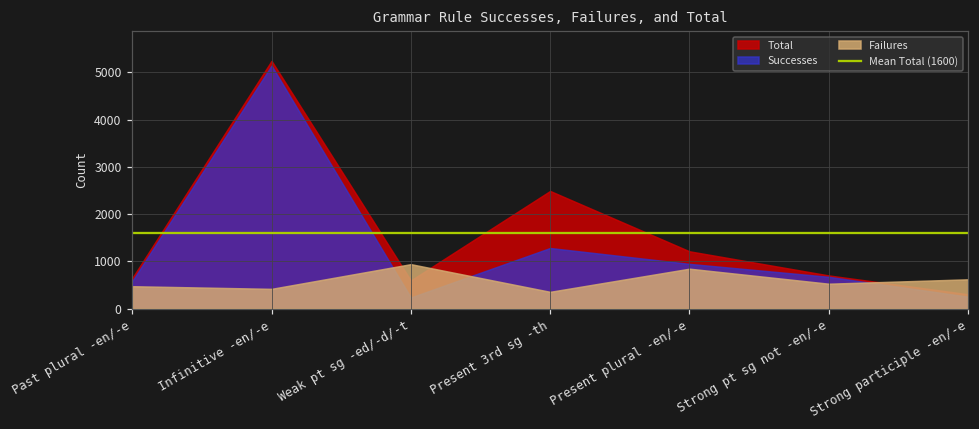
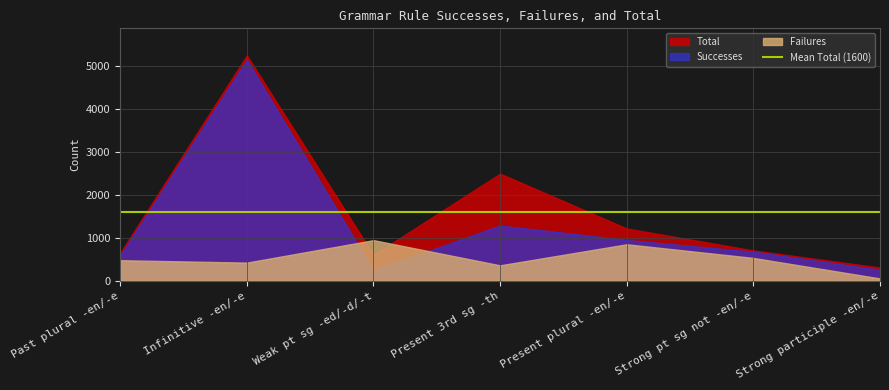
  {
    "Total": {
      "Past plural -en/-e": 600,
      "Infinitive -en/-e": 5200,
      "Weak pt sg -ed/-d/-t": 600,
      "Present 3rd sg -th": 2500,
      "Present plural -en/-e": 1200
    },
    "Successes": {
      "Past plural -en/-e": 600,
      "Infinitive -en/-e": 5100,
      "Weak pt sg -ed/-d/-t": 200,
      "Present 3rd sg -th": 1300,
      "Present plural -en/-e": 900
    },
    "Failures": {
      "Past plural -en/-e": 500,
      "Infinitive -en/-e": 400,
      "Weak pt sg -ed/-d/-t": 900,
      "Present 3rd sg -th": 400,
      "Present plural -en/-e": 800,
      "Strong pt sg not -en/-e": 500,
-     "Strong participle -en/-e": 600
+     "Strong participle -en/-e": 100
    }
  }
